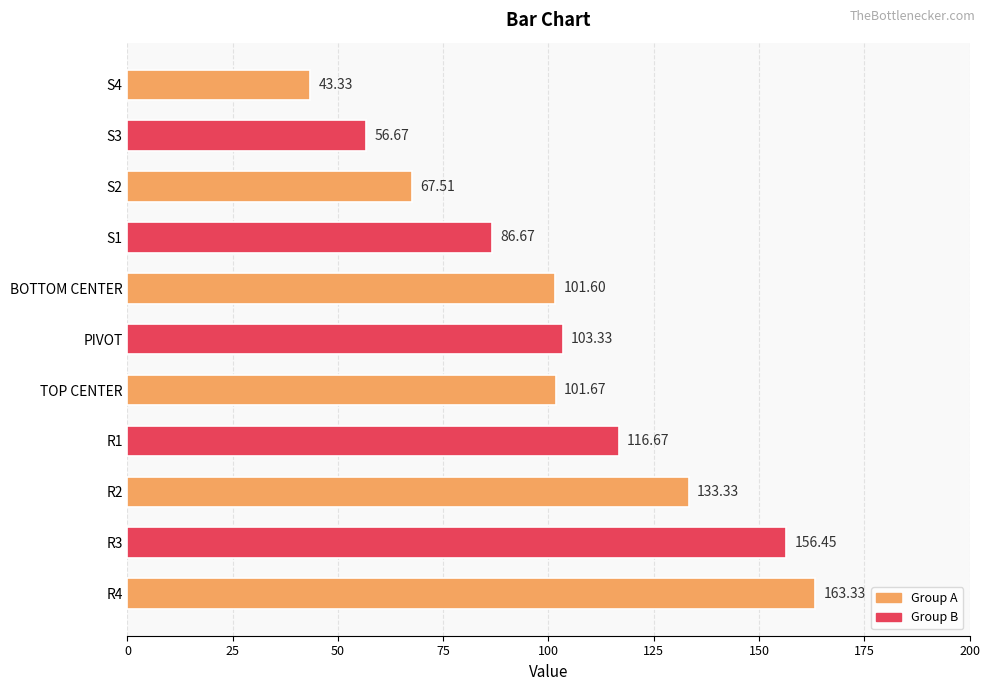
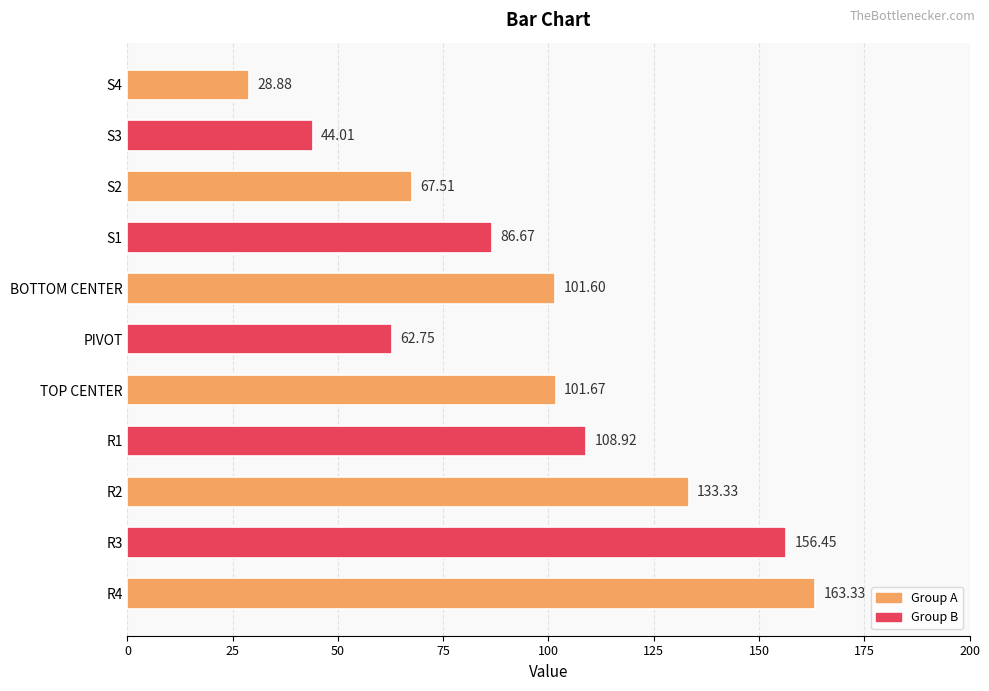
  {
-   "S4": 43.33,
-   "S3": 56.67,
+   "S4": 28.88,
+   "S3": 44.01,
    "S2": 67.51,
    "S1": 86.67,
    "BOTTOM CENTER": 101.60,
-   "PIVOT": 103.33,
+   "PIVOT": 62.75,
    "TOP CENTER": 101.67,
-   "R1": 116.67,
+   "R1": 108.92,
    "R2": 133.33,
    "R3": 156.45,
    "R4": 163.33
  }
